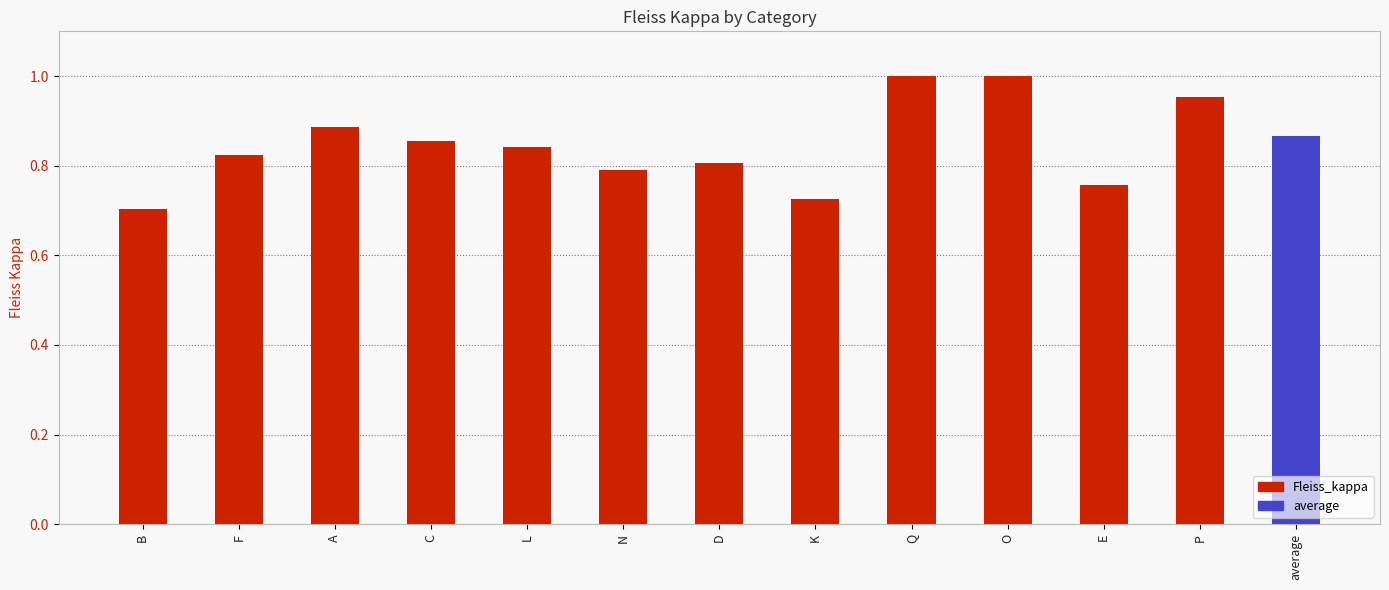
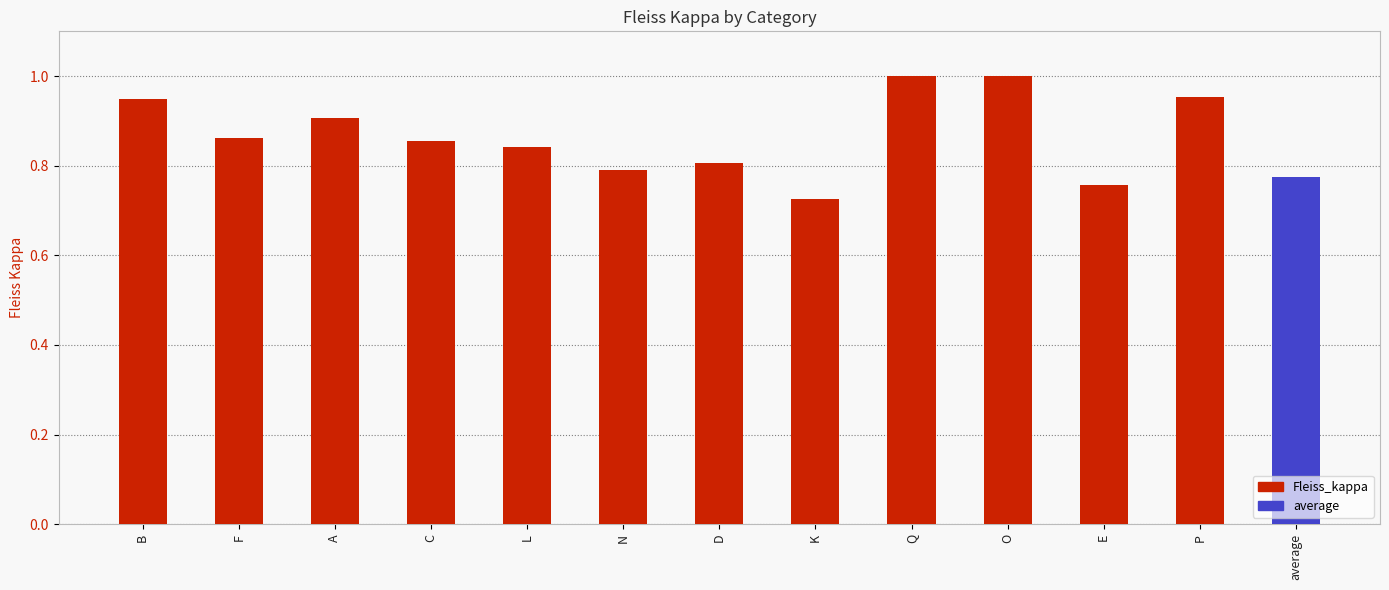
  {
    "Fleiss_kappa": {
-     "B": 0.70,
-     "F": 0.82,
-     "A": 0.89,
+     "B": 0.95,
+     "F": 0.86,
+     "A": 0.91,
      "C": 0.85,
      "L": 0.84,
      "N": 0.79,
      "D": 0.81,
      "K": 0.73,
      "Q": 1.00,
      "O": 1.00,
      "E": 0.76,
      "P": 0.95
    },
    "average": {
-     "average": 0.87
+     "average": 0.78
    }
  }
